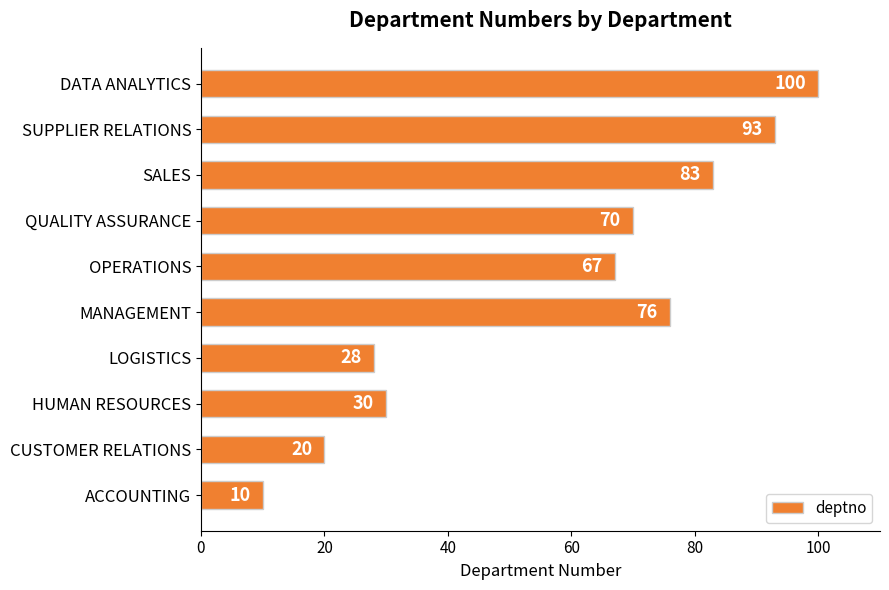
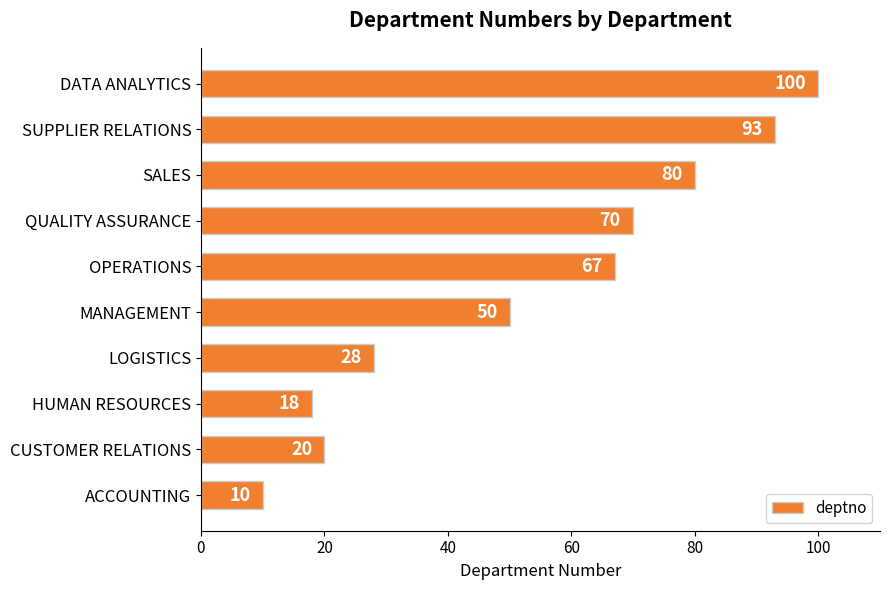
  {
    "DATA ANALYTICS": 100,
    "SUPPLIER RELATIONS": 93,
-   "SALES": 83,
+   "SALES": 80,
    "QUALITY ASSURANCE": 70,
    "OPERATIONS": 67,
-   "MANAGEMENT": 76,
+   "MANAGEMENT": 50,
    "LOGISTICS": 28,
-   "HUMAN RESOURCES": 30,
+   "HUMAN RESOURCES": 18,
    "CUSTOMER RELATIONS": 20,
    "ACCOUNTING": 10
  }
